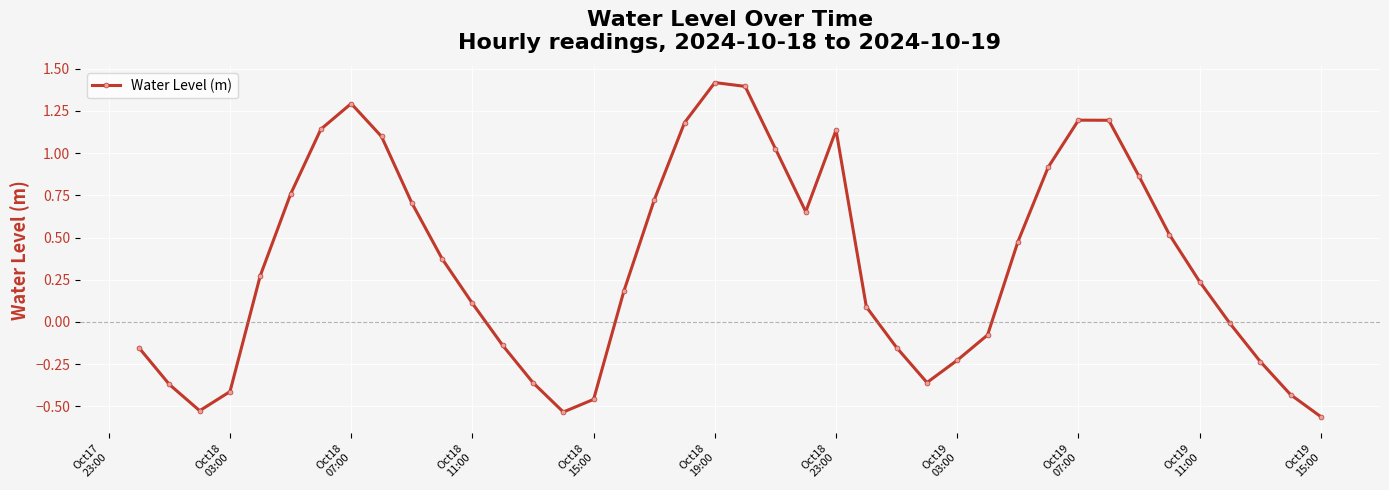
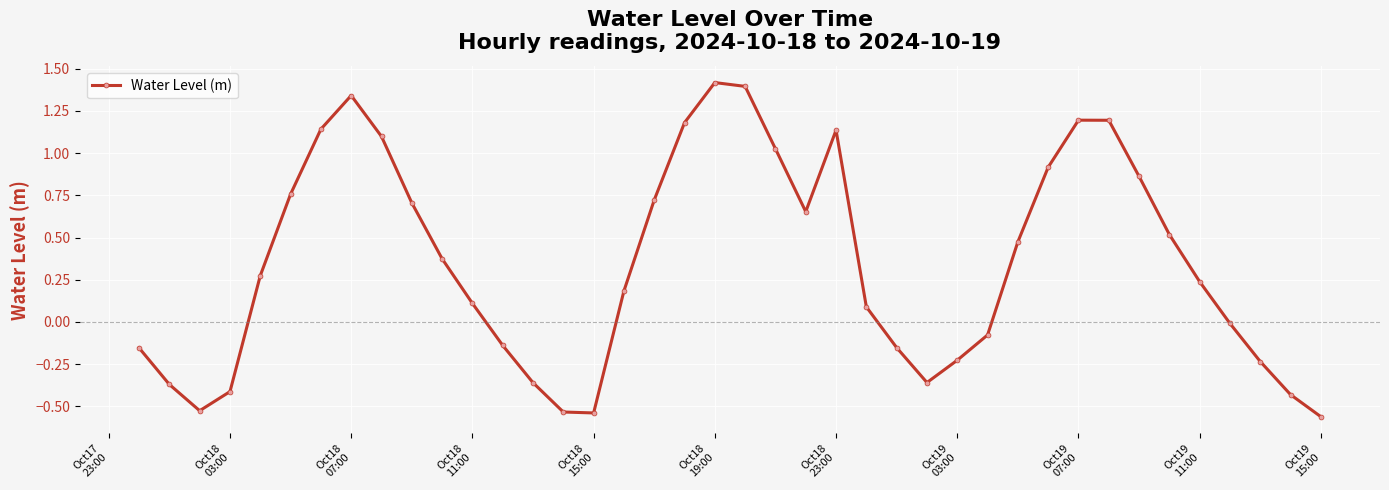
  {
    "Oct18 03:00": -0.41,
-   "Oct18 07:00": 1.29,
+   "Oct18 07:00": 1.34,
    "Oct18 11:00": 0.11,
-   "Oct18 15:00": -0.46,
+   "Oct18 15:00": -0.54,
    "Oct18 19:00": 1.42,
    "Oct18 23:00": 1.14,
    "Oct19 03:00": -0.23,
    "Oct19 07:00": 1.20,
    "Oct19 11:00": 0.24,
    "Oct19 15:00": -0.56
  }
